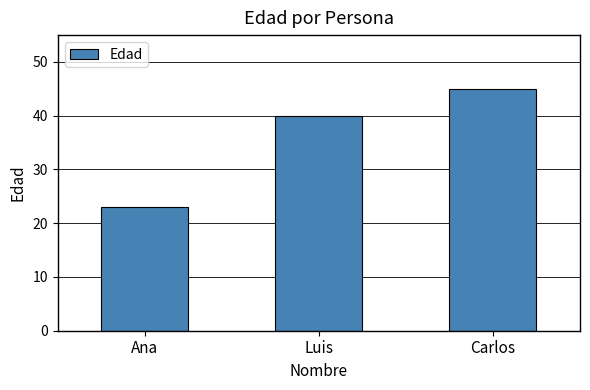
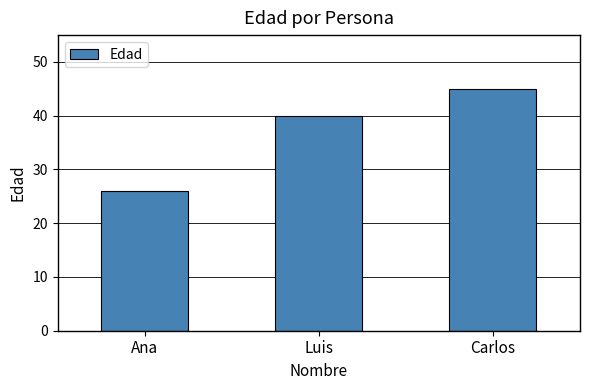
  {
-   "Ana": 23,
+   "Ana": 26,
    "Luis": 40,
    "Carlos": 45
  }
